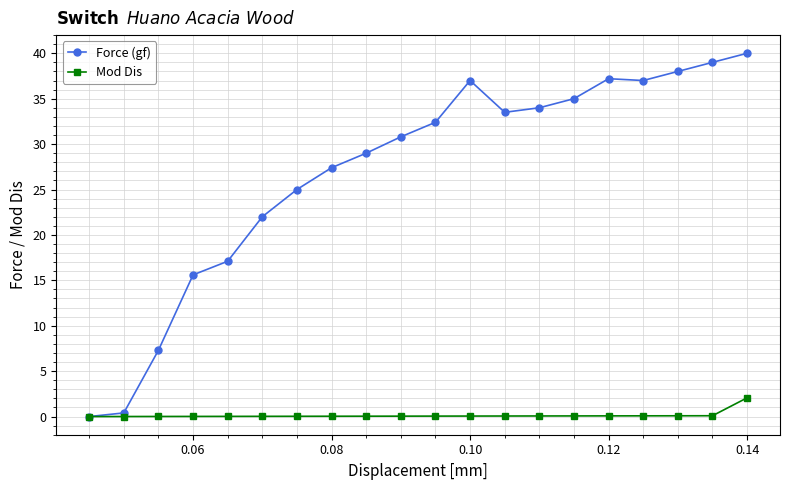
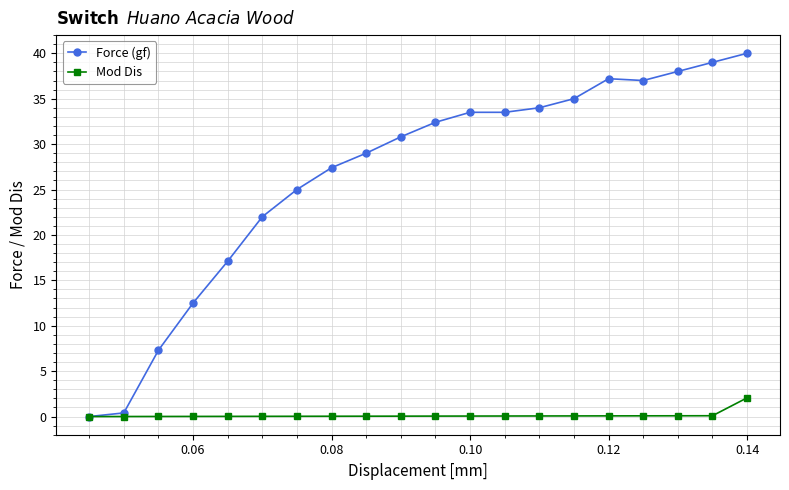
  {
    "Force (gf)": {
-     "0.06": 16,
+     "0.06": 13,
      "0.08": 27,
-     "0.10": 37,
+     "0.10": 34,
      "0.12": 37,
      "0.14": 40
    },
    "Mod Dis": {
      "0.06": 0,
      "0.08": 0,
      "0.10": 0,
      "0.12": 0,
      "0.14": 2
    }
  }
